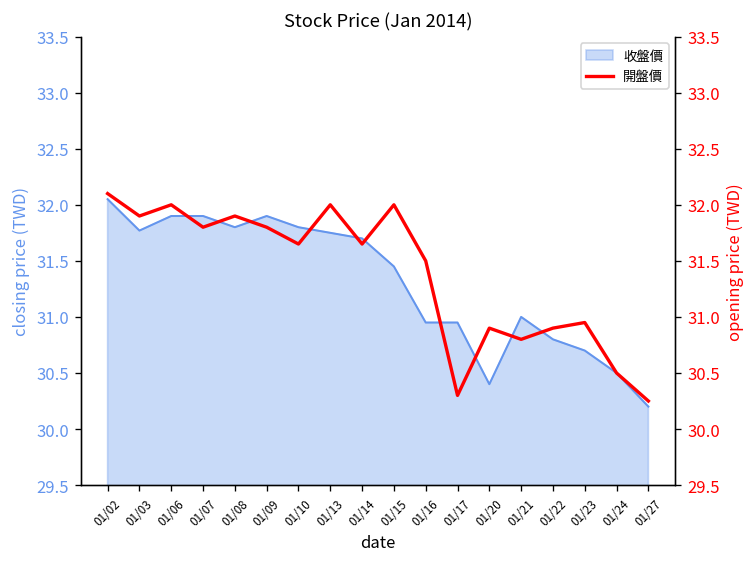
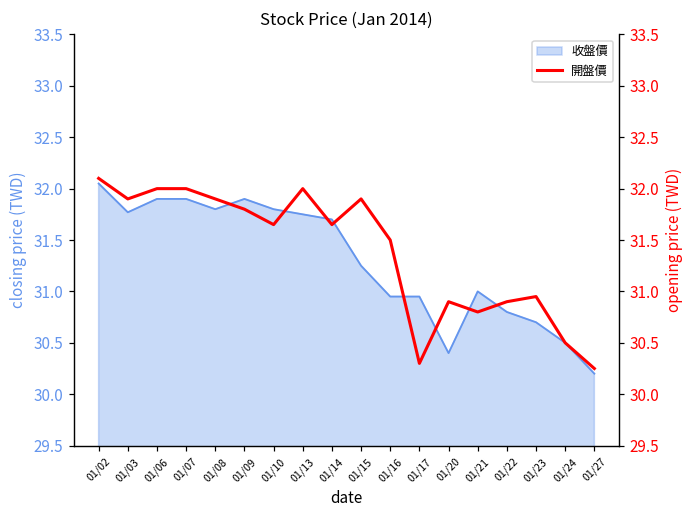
  {
    "收盤價": {
      "01/02": 32.1,
      "01/03": 31.8,
      "01/06": 31.9,
      "01/07": 31.9,
      "01/08": 31.8,
      "01/09": 31.9,
      "01/10": 31.8,
      "01/13": 31.8,
      "01/14": 31.7,
-     "01/15": 31.5,
+     "01/15": 31.3,
      "01/16": 31.0,
      "01/17": 31.0,
      "01/20": 30.4,
      "01/21": 31.0,
      "01/22": 30.8,
      "01/23": 30.7,
      "01/24": 30.5,
      "01/27": 30.2
    },
    "開盤價": {
      "01/02": 32.1,
      "01/03": 31.9,
      "01/06": 32.0,
-     "01/07": 31.8,
+     "01/07": 32.0,
      "01/08": 31.9,
      "01/09": 31.8,
      "01/10": 31.7,
      "01/13": 32.0,
      "01/14": 31.7,
-     "01/15": 32.0,
+     "01/15": 31.9,
      "01/16": 31.5,
      "01/17": 30.3,
      "01/20": 30.9,
      "01/21": 30.8,
      "01/22": 30.9,
      "01/23": 31.0,
      "01/24": 30.5,
      "01/27": 30.3
    }
  }
